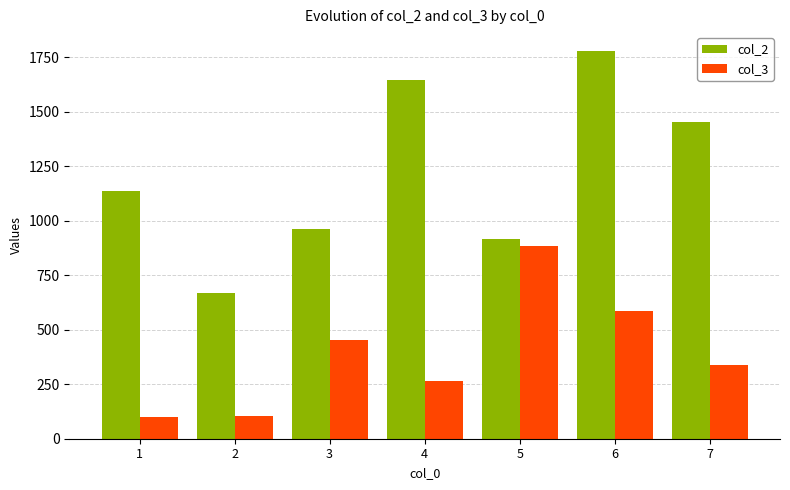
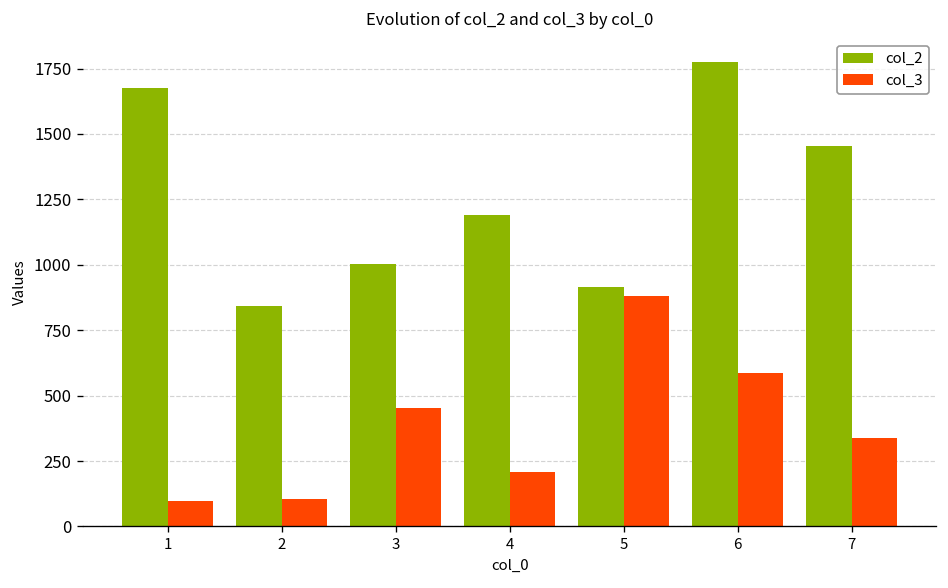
  {
    "col_2": {
-     "1": 1140,
-     "2": 670,
-     "3": 960,
-     "4": 1640,
+     "1": 1680,
+     "2": 840,
+     "3": 1000,
+     "4": 1190,
      "5": 920,
      "6": 1780,
      "7": 1450
    },
    "col_3": {
      "1": 100,
      "2": 100,
      "3": 450,
-     "4": 260,
+     "4": 210,
      "5": 880,
      "6": 590,
      "7": 340
    }
  }
